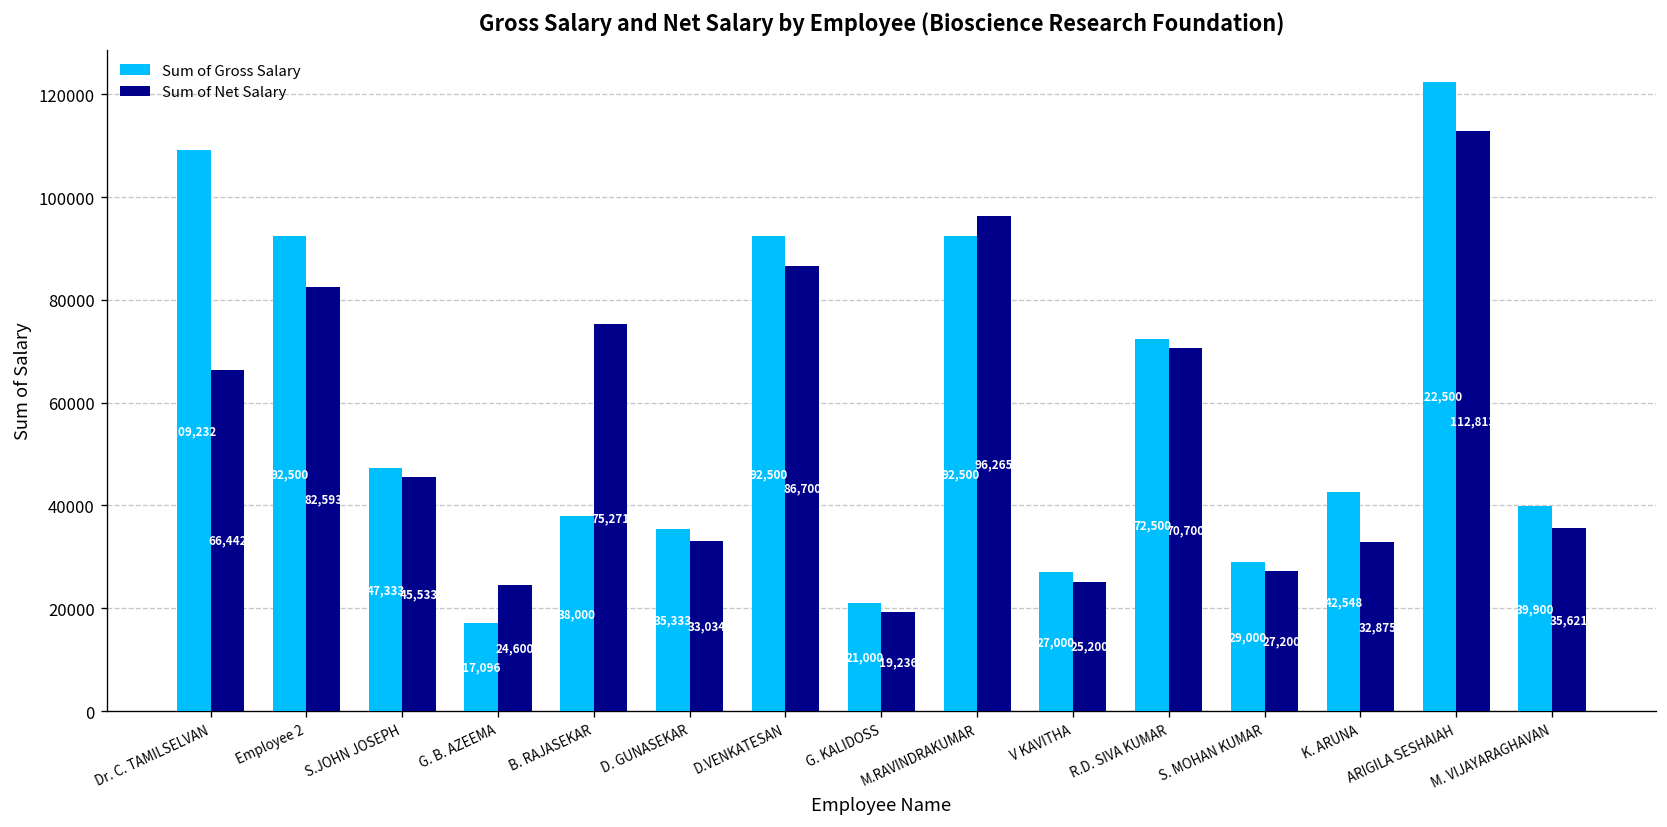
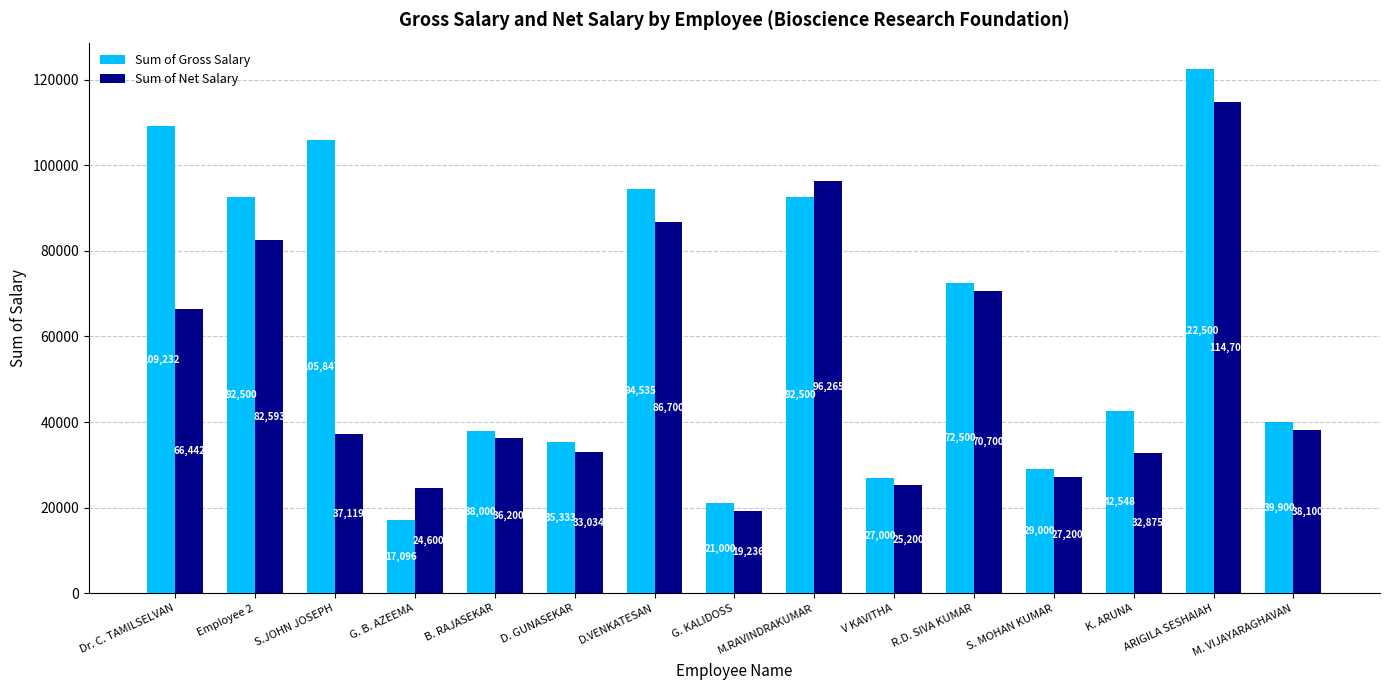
  {
    "Sum of Gross Salary": {
      "Dr. C. TAMILSELVAN": "109,232",
      "Employee 2": "92,500",
-     "S.JOHN JOSEPH": "47,333",
+     "S.JOHN JOSEPH": "105,847",
      "G. B. AZEEMA": "17,096",
      "B. RAJASEKAR": "38,000",
      "D. GUNASEKAR": "35,333",
-     "D.VENKATESAN": "92,500",
+     "D.VENKATESAN": "94,535",
      "G. KALIDOSS": "21,000",
      "M.RAVINDRAKUMAR": "92,500",
      "V KAVITHA": "27,000",
      "R.D. SIVA KUMAR": "72,500",
      "S. MOHAN KUMAR": "29,000",
      "K. ARUNA": "42,548",
      "ARIGILA SESHAIAH": "122,500",
      "M. VIJAYARAGHAVAN": "39,900"
    },
    "Sum of Net Salary": {
      "Dr. C. TAMILSELVAN": "66,442",
      "Employee 2": "82,593",
-     "S.JOHN JOSEPH": "45,533",
+     "S.JOHN JOSEPH": "37,119",
      "G. B. AZEEMA": "24,600",
-     "B. RAJASEKAR": "75,271",
+     "B. RAJASEKAR": "36,200",
      "D. GUNASEKAR": "33,034",
      "D.VENKATESAN": "86,700",
      "G. KALIDOSS": "19,236",
      "M.RAVINDRAKUMAR": "96,265",
      "V KAVITHA": "25,200",
      "R.D. SIVA KUMAR": "70,700",
      "S. MOHAN KUMAR": "27,200",
      "K. ARUNA": "32,875",
-     "ARIGILA SESHAIAH": "112,813",
-     "M. VIJAYARAGHAVAN": "35,621"
+     "ARIGILA SESHAIAH": "114,700",
+     "M. VIJAYARAGHAVAN": "38,100"
    }
  }
